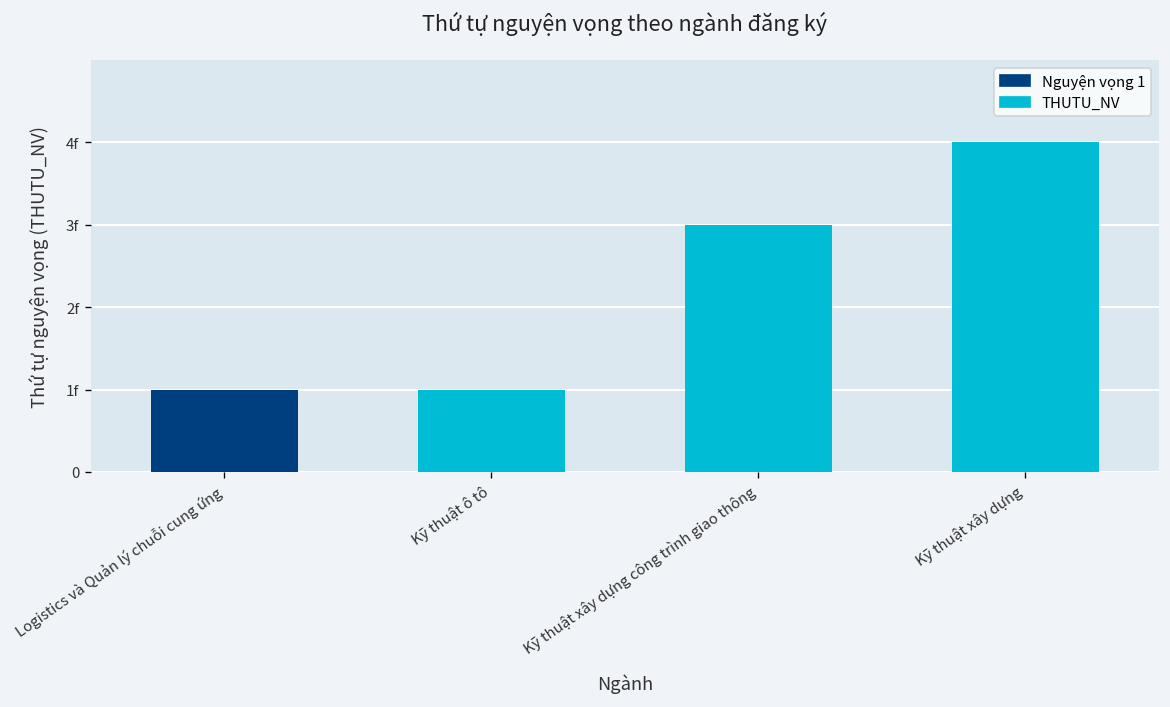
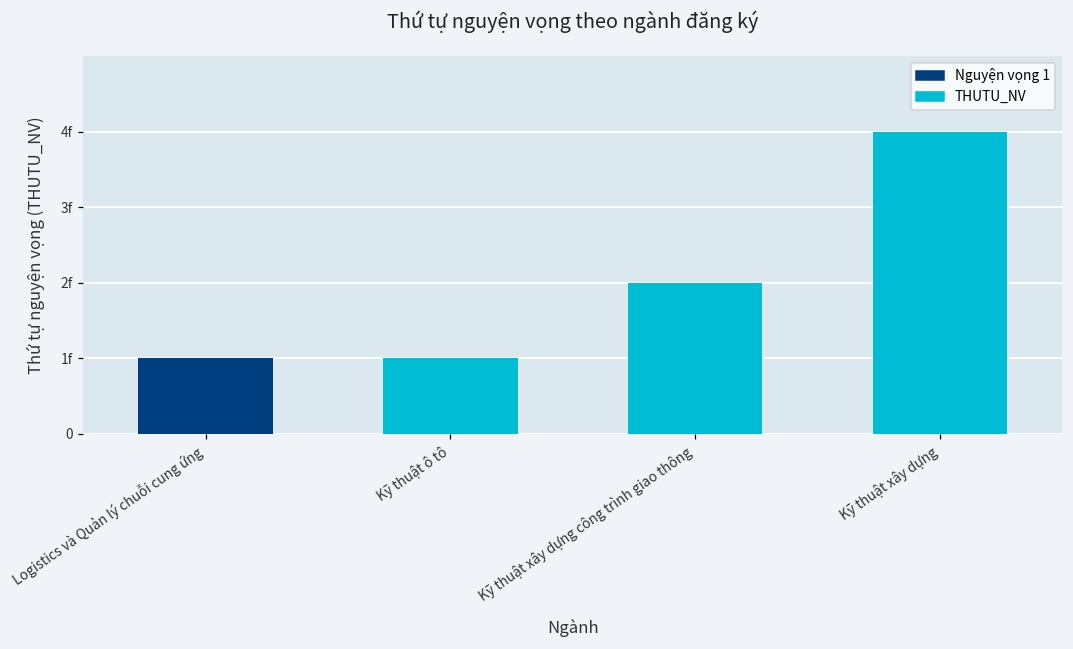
  {
    "Logistics và Quản lý chuỗi cung ứng": "1f",
    "Kỹ thuật ô tô": "1f",
-   "Kỹ thuật xây dựng công trình giao thông": "3f",
+   "Kỹ thuật xây dựng công trình giao thông": "2f",
    "Kỹ thuật xây dựng": "4f"
  }
